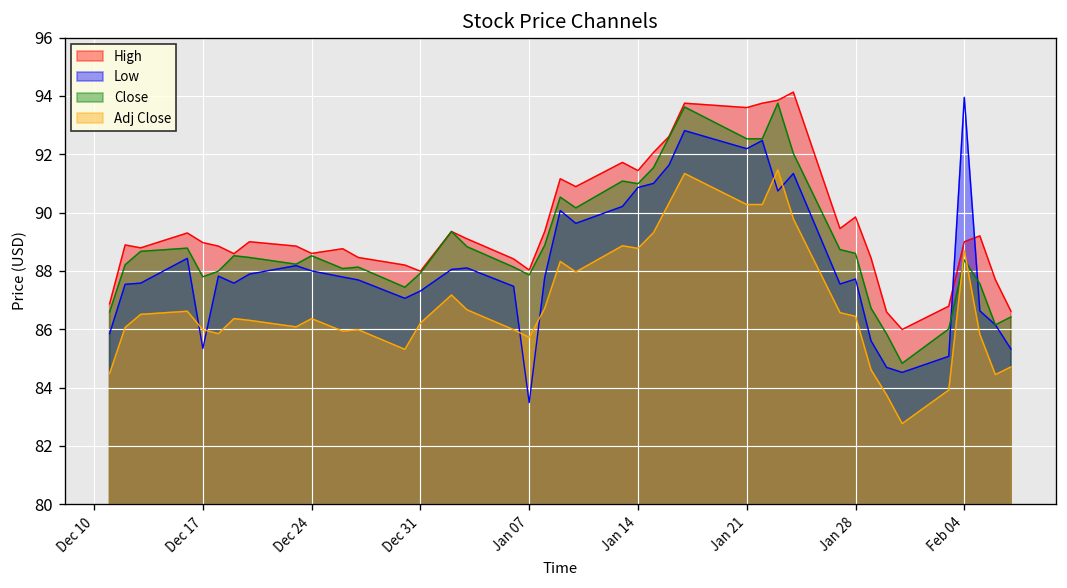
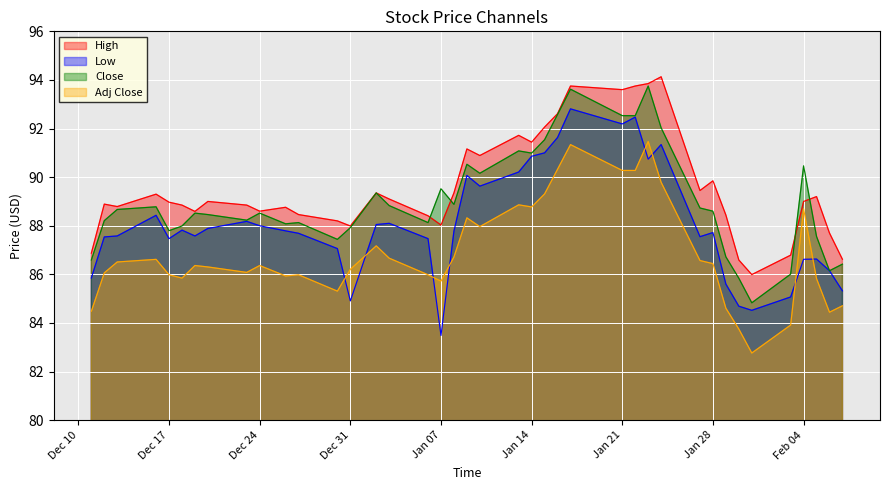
  {
    "High": {
      "Dec 17": 89.0,
      "Jan 07": 88.0,
      "Jan 14": 91.4,
      "Jan 21": 93.6,
      "Jan 28": 89.8,
      "Feb 04": 89.0
    },
    "Low": {
-     "Dec 17": 85.3,
+     "Dec 17": 87.5,
      "Dec 24": 88.0,
-     "Dec 31": 87.3,
+     "Dec 31": 84.9,
      "Jan 07": 83.5,
      "Jan 14": 90.9,
      "Jan 21": 92.2,
      "Jan 28": 87.7,
-     "Feb 04": 94.0
+     "Feb 04": 86.6
    },
    "Close": {
      "Dec 17": 87.8,
-     "Jan 07": 87.9,
+     "Jan 07": 89.5,
      "Jan 14": 91.0,
      "Jan 21": 92.5,
      "Jan 28": 88.6,
-     "Feb 04": 88.4
+     "Feb 04": 90.5
    },
    "Adj Close": {
      "Dec 17": 86.0,
      "Dec 24": 86.4,
      "Dec 31": 86.2,
      "Jan 07": 85.7,
      "Jan 14": 88.8,
      "Jan 21": 90.3,
      "Jan 28": 86.4,
      "Feb 04": 88.7
    }
  }
